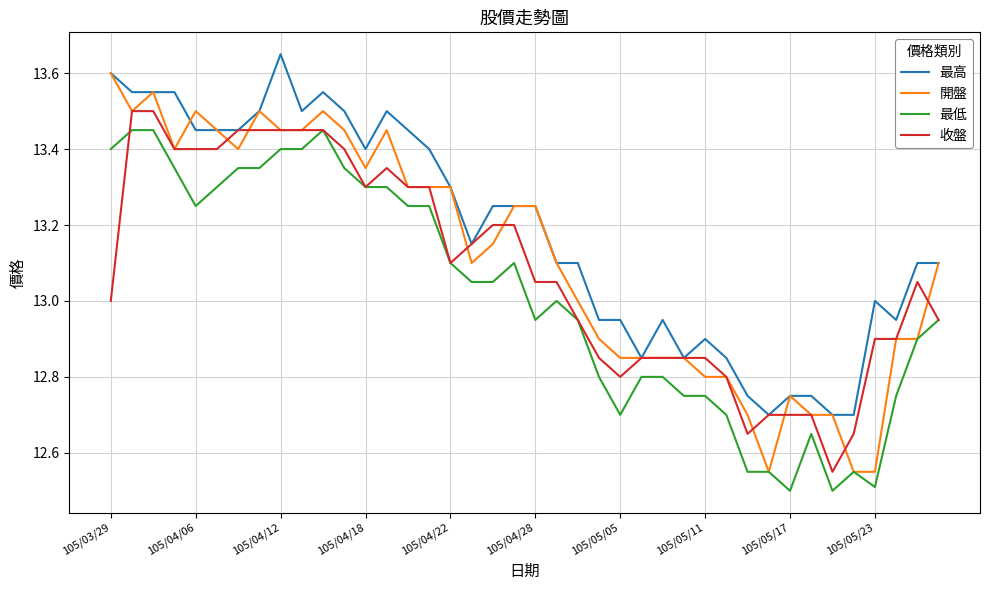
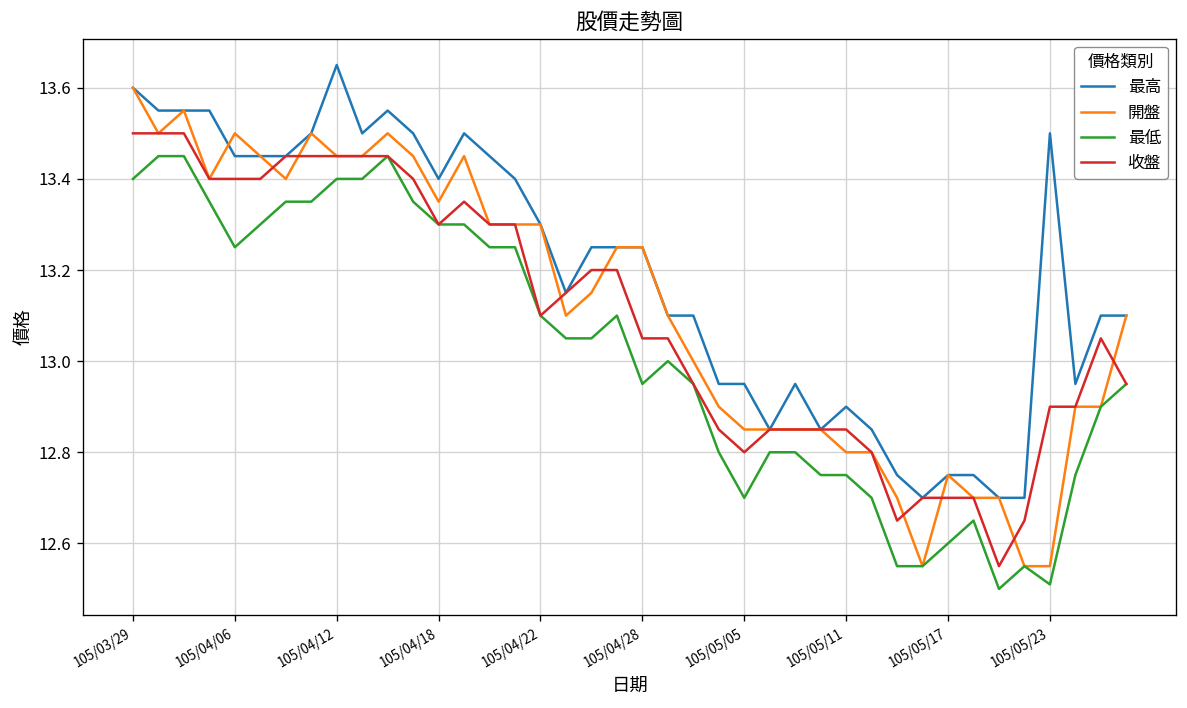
  {
    "最高": {
      "105/04/06": 13.45,
      "105/04/12": 13.65,
      "105/04/18": 13.4,
      "105/05/05": 12.95,
      "105/05/11": 12.9,
-     "105/05/23": 13.0
+     "105/05/23": 13.5
    },
    "開盤": {
      "105/04/06": 13.5,
      "105/04/18": 13.35,
      "105/05/05": 12.85,
      "105/05/11": 12.8,
      "105/05/23": 12.55
    },
    "最低": {
      "105/03/29": 13.4,
      "105/04/06": 13.25,
      "105/04/12": 13.4,
      "105/04/28": 12.95,
      "105/05/05": 12.7,
      "105/05/11": 12.75,
-     "105/05/17": 12.5,
+     "105/05/17": 12.6,
      "105/05/23": 12.51
    },
    "收盤": {
-     "105/03/29": 13.0,
+     "105/03/29": 13.5,
      "105/04/06": 13.4,
      "105/04/28": 13.05,
      "105/05/05": 12.8,
      "105/05/11": 12.85,
      "105/05/17": 12.7,
      "105/05/23": 12.9
    }
  }
